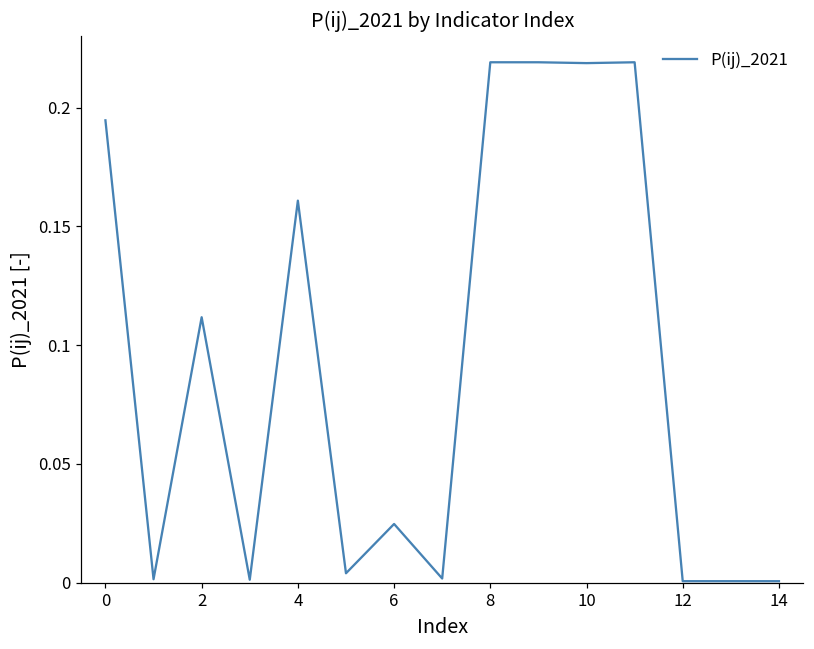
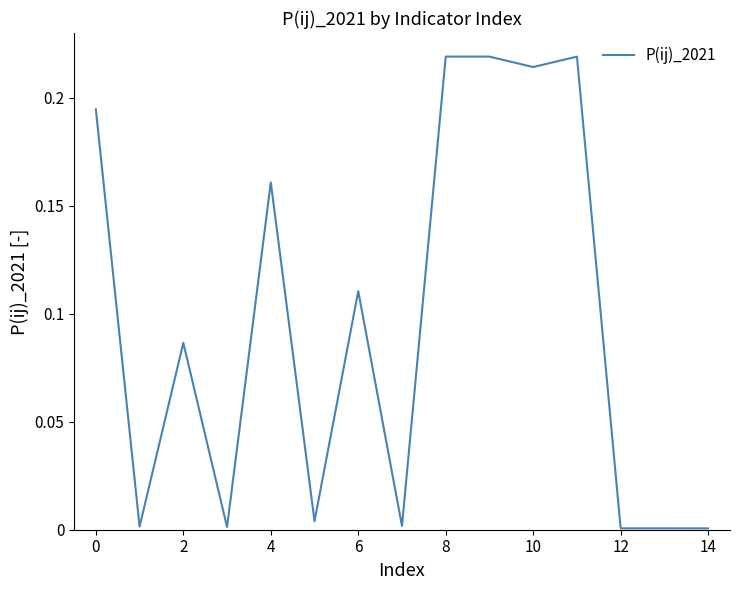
  {
    "0": 0.195,
-   "2": 0.112,
+   "2": 0.087,
    "4": 0.161,
-   "6": 0.025,
+   "6": 0.110,
    "8": 0.219,
-   "10": 0.219,
+   "10": 0.214,
    "12": 0.001,
    "14": 0.001
  }
